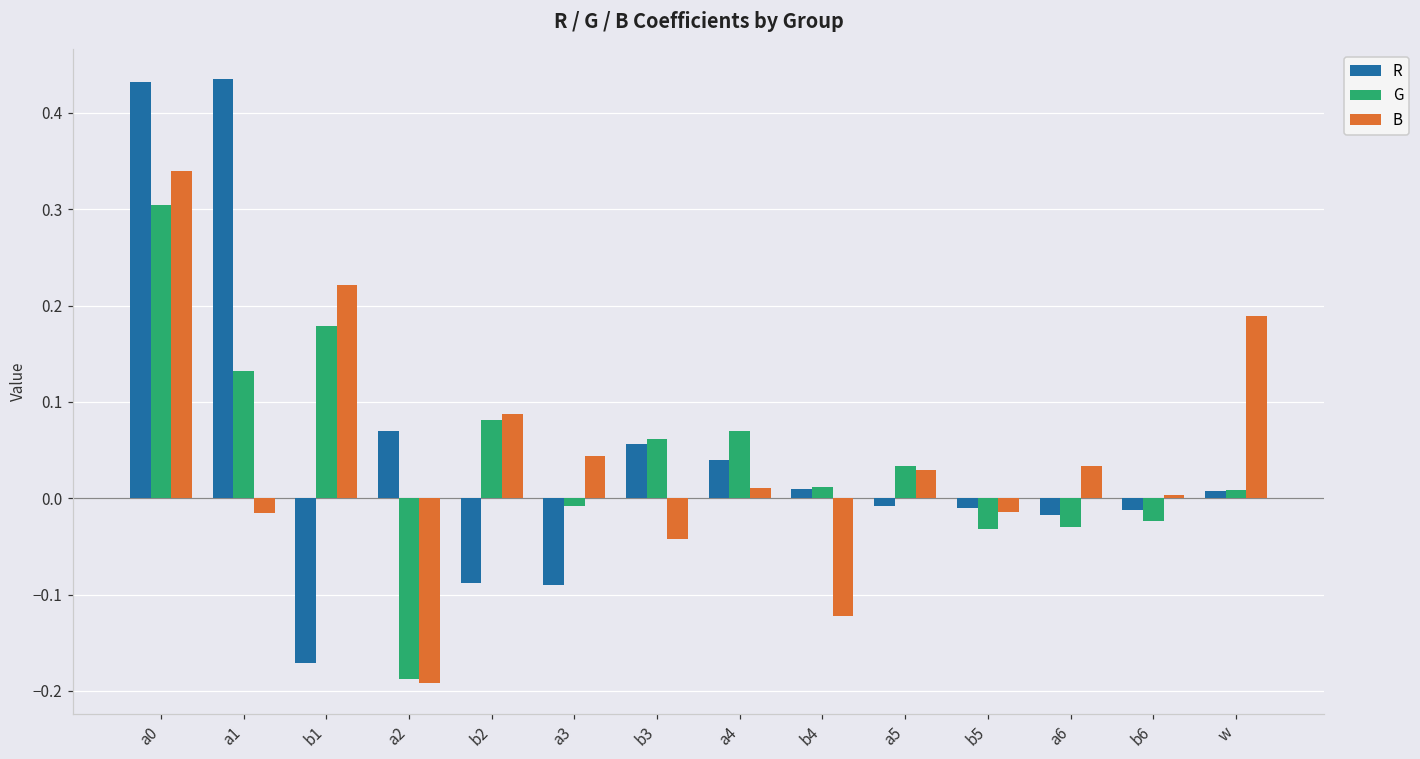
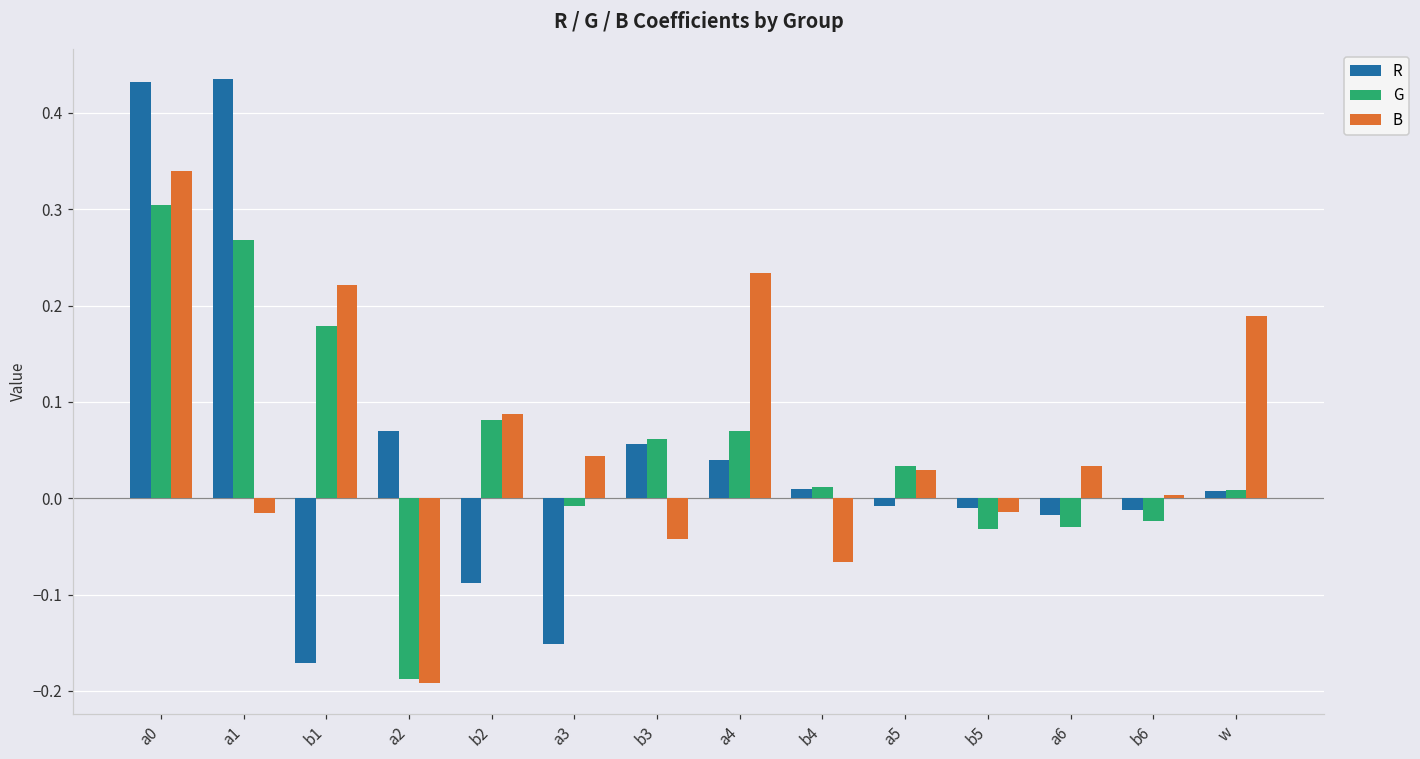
  {
    "R": {
      "a0": 0.43,
      "a1": 0.44,
      "b1": -0.17,
      "a2": 0.07,
      "b2": -0.09,
-     "a3": -0.09,
+     "a3": -0.15,
      "b3": 0.06,
      "a4": 0.04,
      "b4": 0.01,
      "a5": -0.01,
      "b5": -0.01,
      "a6": -0.02,
      "b6": -0.01,
      "w": 0.01
    },
    "G": {
      "a0": 0.30,
-     "a1": 0.13,
+     "a1": 0.27,
      "b1": 0.18,
      "a2": -0.19,
      "b2": 0.08,
      "a3": -0.01,
      "b3": 0.06,
      "a4": 0.07,
      "b4": 0.01,
      "a5": 0.03,
      "b5": -0.03,
      "a6": -0.03,
      "b6": -0.02,
      "w": 0.01
    },
    "B": {
      "a0": 0.34,
      "a1": -0.02,
      "b1": 0.22,
      "a2": -0.19,
      "b2": 0.09,
      "a3": 0.04,
      "b3": -0.04,
-     "a4": 0.01,
-     "b4": -0.12,
+     "a4": 0.23,
+     "b4": -0.07,
      "a5": 0.03,
      "b5": -0.01,
      "a6": 0.03,
      "b6": 0.00,
      "w": 0.19
    }
  }
